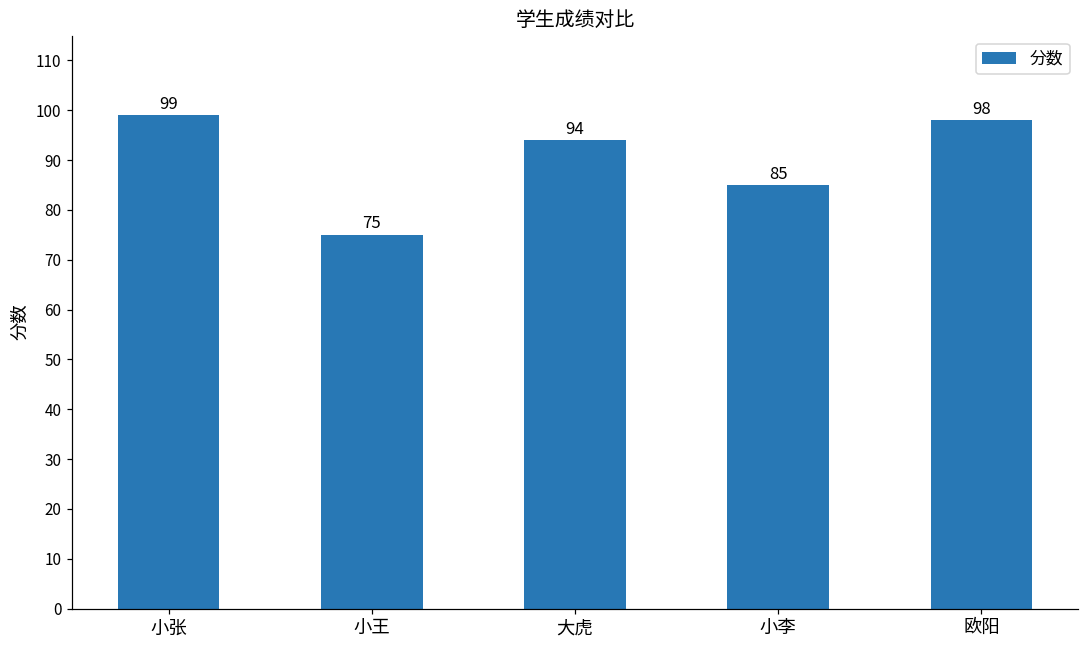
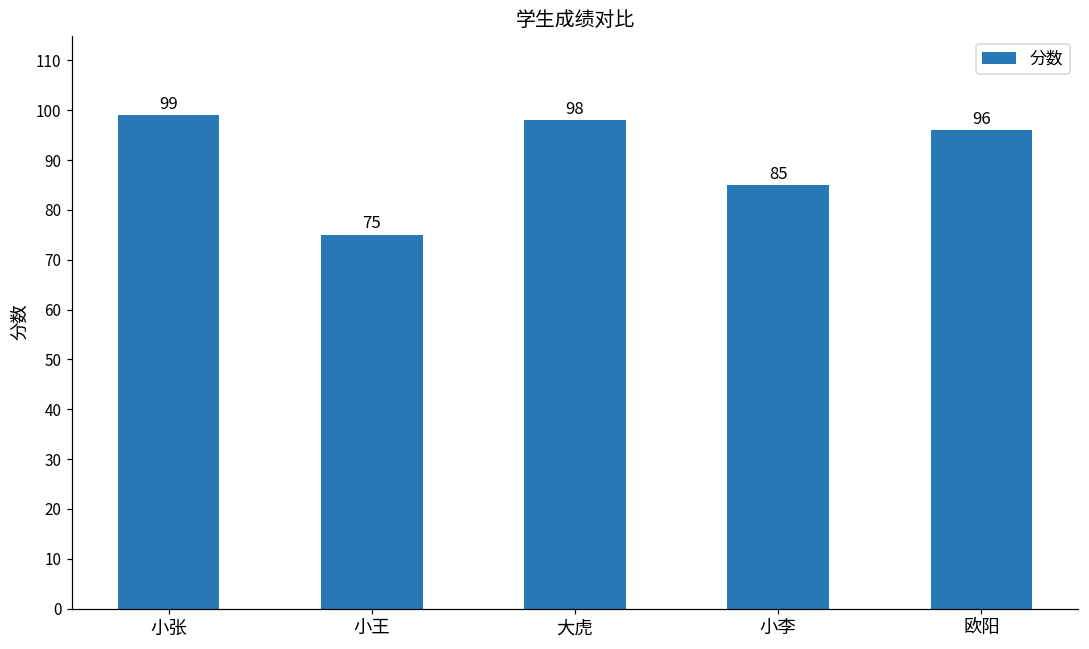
  {
    "小张": 99,
    "小王": 75,
-   "大虎": 94,
+   "大虎": 98,
    "小李": 85,
-   "欧阳": 98
+   "欧阳": 96
  }
